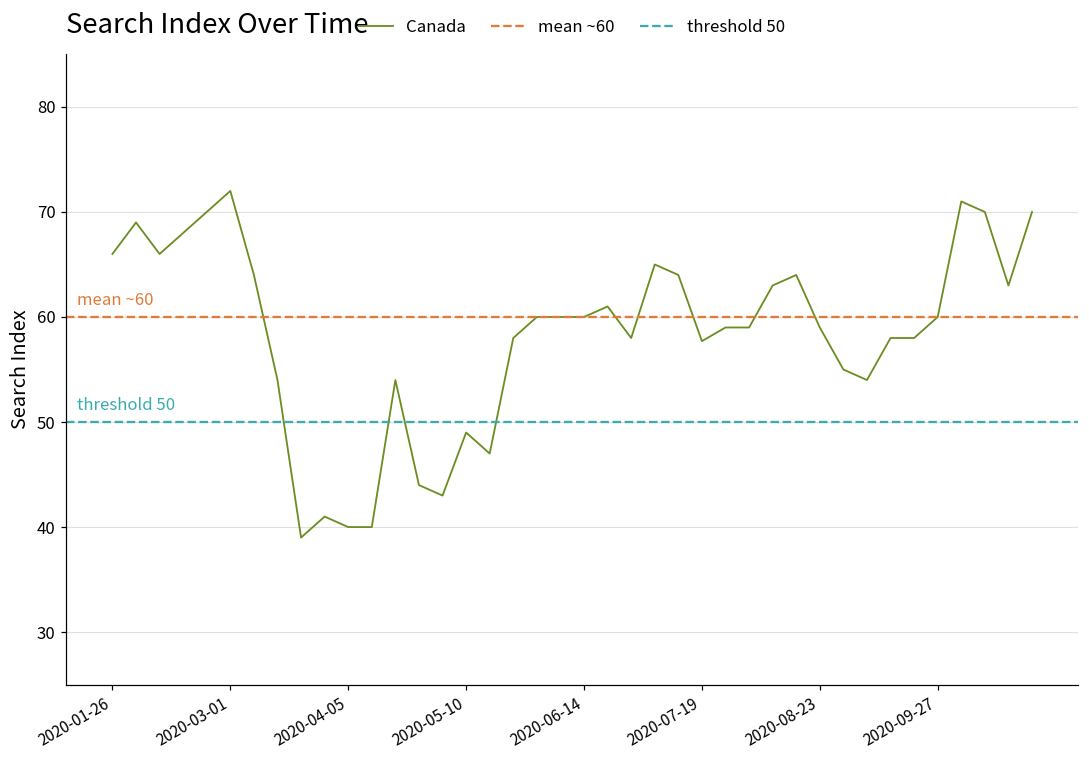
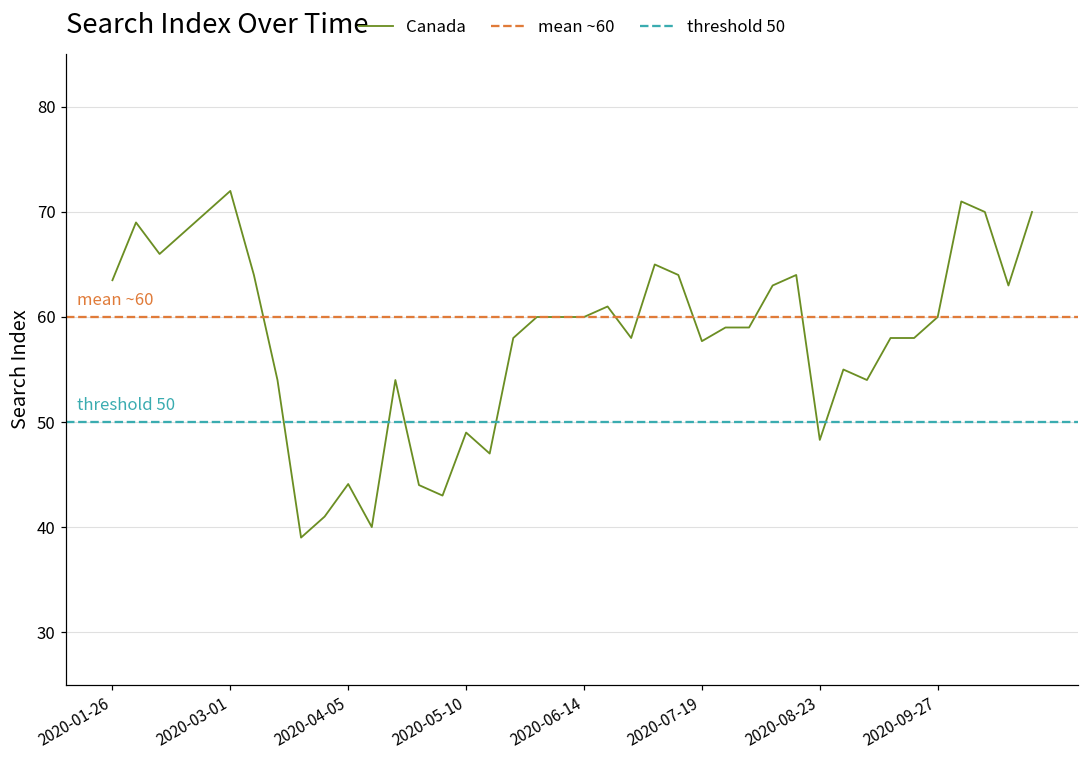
  {
-   "2020-01-26": 66,
+   "2020-01-26": 64,
    "2020-03-01": 72,
-   "2020-04-05": 40,
+   "2020-04-05": 44,
    "2020-05-10": 49,
    "2020-06-14": 60,
    "2020-07-19": 58,
-   "2020-08-23": 59,
+   "2020-08-23": 48,
    "2020-09-27": 60
  }
